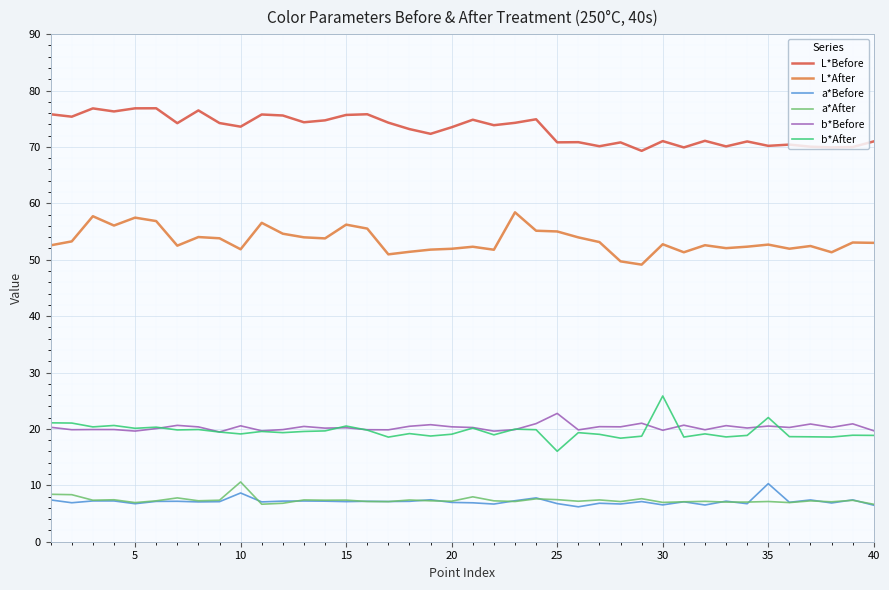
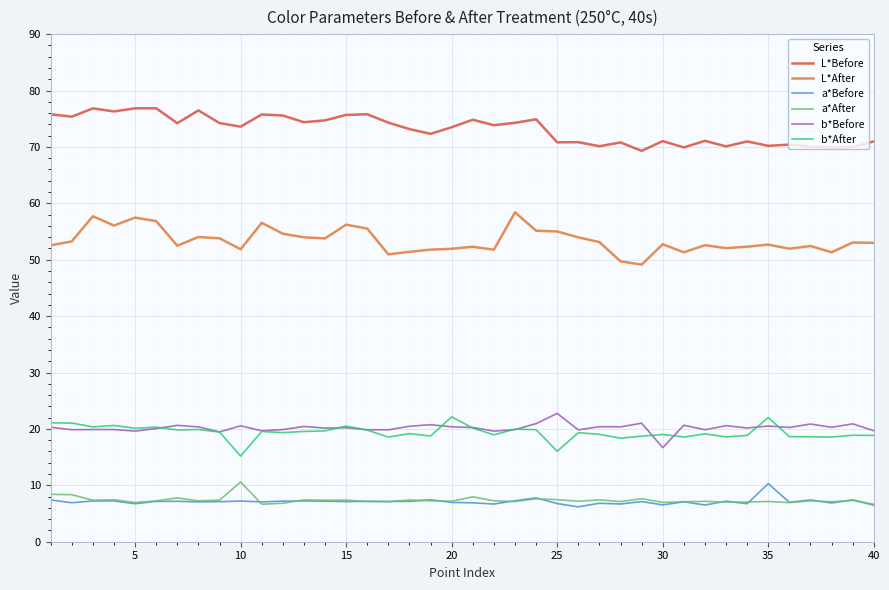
  {
    "a*Before": {
-     "10": 9,
+     "10": 7,
      "25": 7,
      "35": 10
    },
    "a*After": {
      "10": 11,
      "25": 7,
      "35": 7
    },
    "b*Before": {
      "5": 20,
      "10": 21,
      "20": 20,
      "25": 23,
-     "30": 20,
+     "30": 17,
      "35": 21,
      "40": 20
    },
    "b*After": {
      "5": 20,
-     "10": 19,
-     "20": 19,
+     "10": 15,
+     "20": 22,
      "25": 16,
-     "30": 26,
+     "30": 19,
      "35": 22,
      "40": 19
    }
  }
